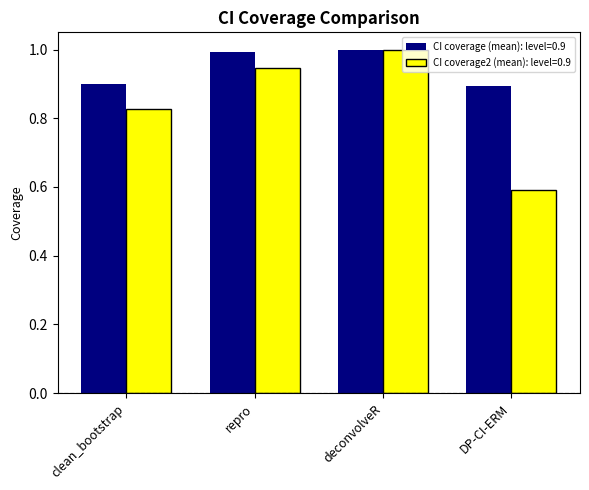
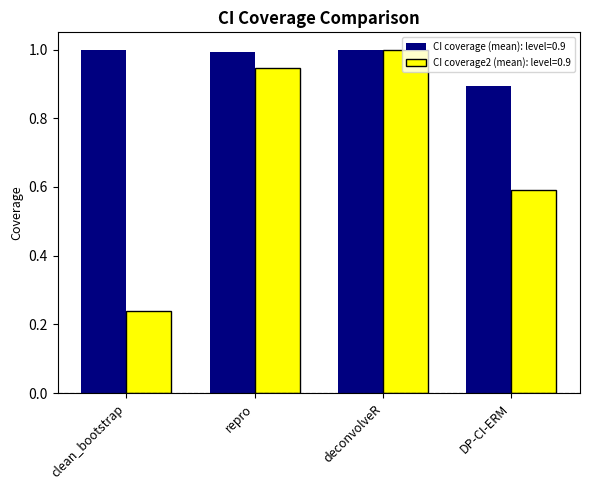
  {
    "CI coverage (mean): level=0.9": {
-     "clean_bootstrap": 0.9,
+     "clean_bootstrap": 1.0,
      "repro": 1.0,
      "deconvolveR": 1.0,
      "DP-CI-ERM": 0.9
    },
    "CI coverage2 (mean): level=0.9": {
-     "clean_bootstrap": 0.83,
+     "clean_bootstrap": 0.24,
      "repro": 0.95,
      "DP-CI-ERM": 0.59
    }
  }
